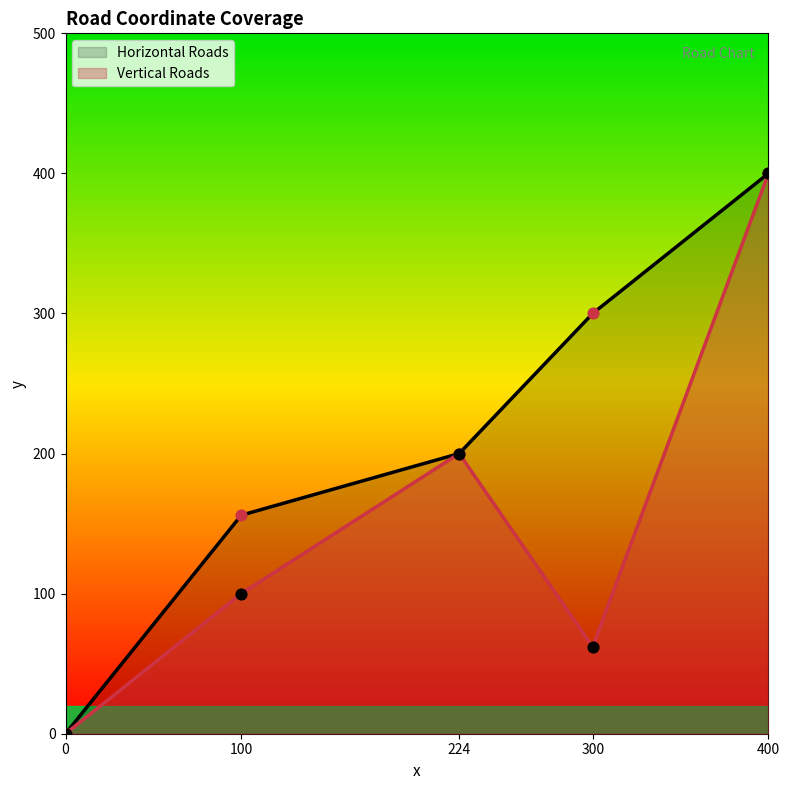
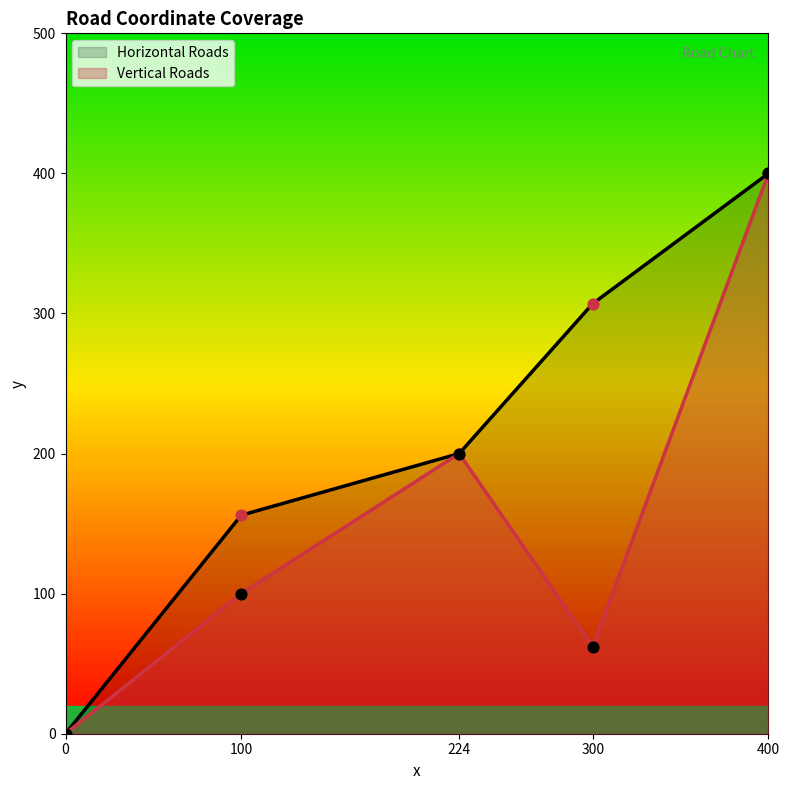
  {
    "Horizontal Roads": {
      "100": 156,
-     "300": 300
+     "300": 307
    },
    "Vertical Roads": {
      "100": 100,
      "300": 62
    }
  }
